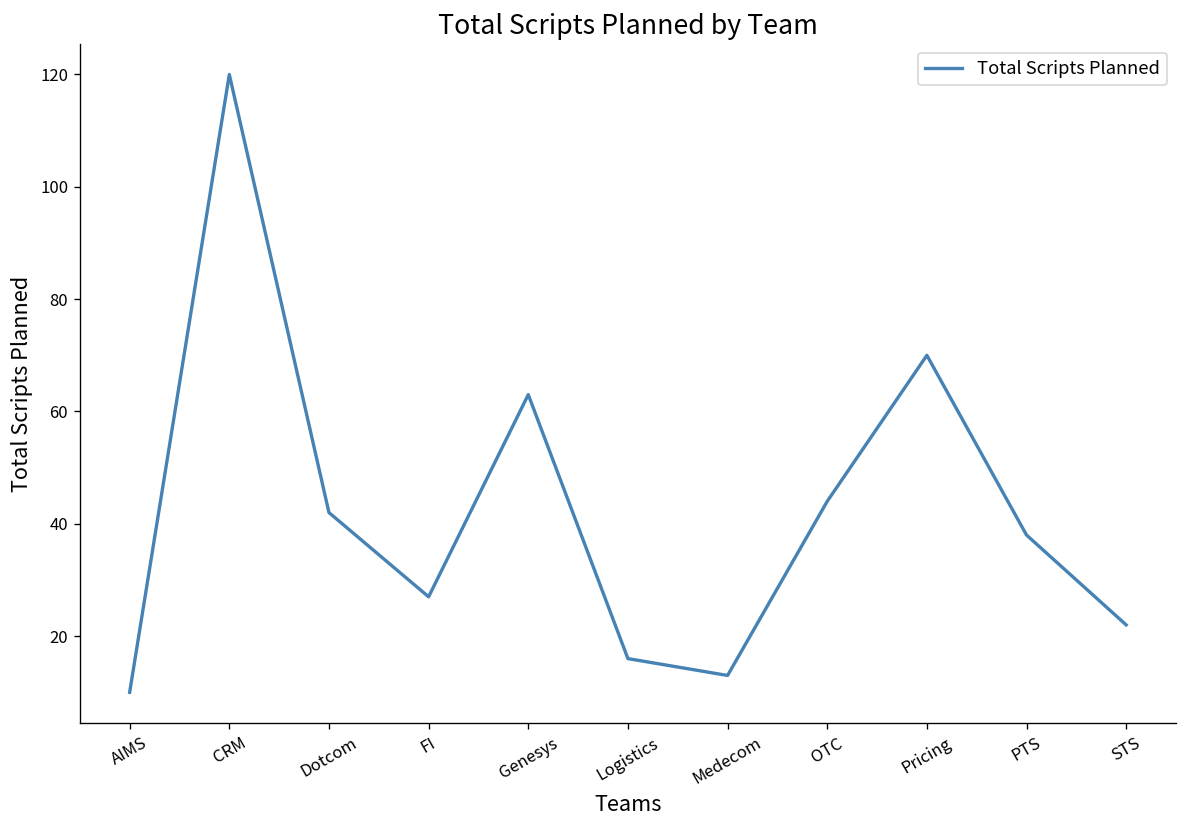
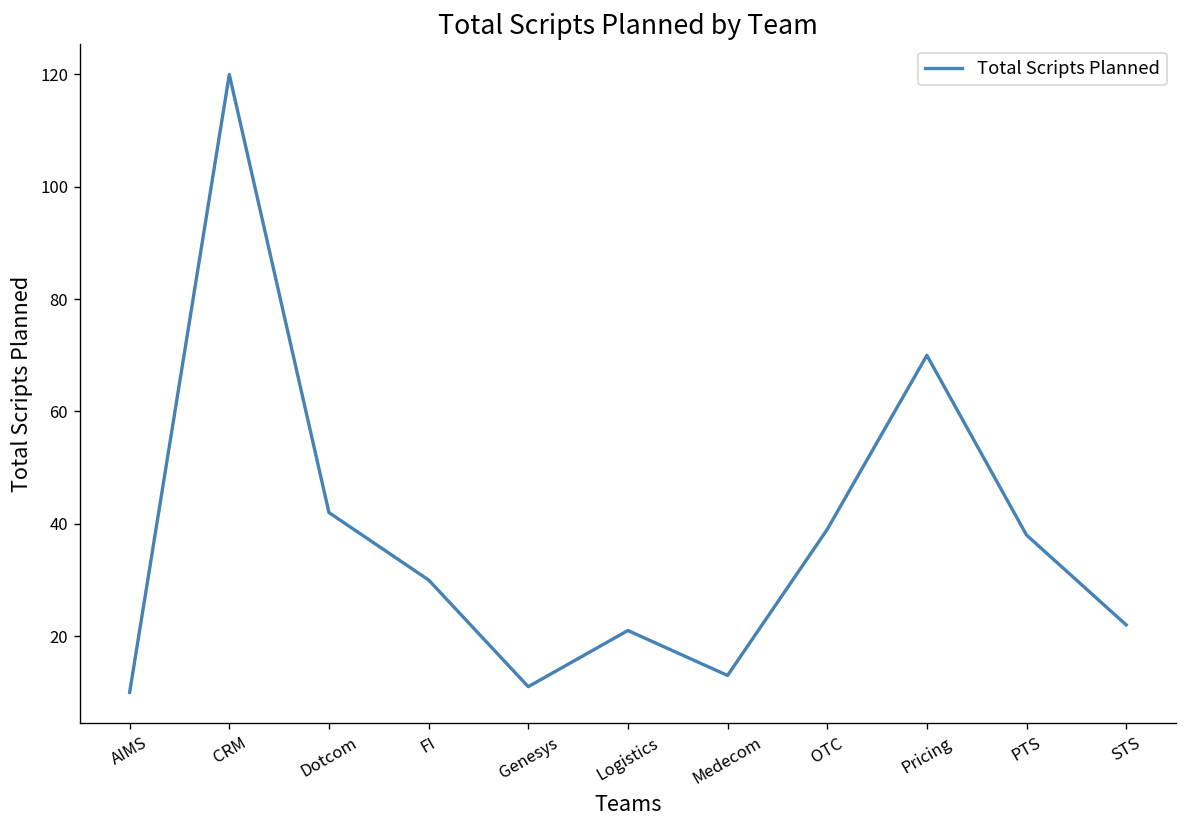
  {
    "AIMS": 10,
    "CRM": 120,
    "Dotcom": 42,
-   "FI": 27,
-   "Genesys": 63,
-   "Logistics": 16,
+   "FI": 30,
+   "Genesys": 11,
+   "Logistics": 21,
    "Medecom": 13,
-   "OTC": 44,
+   "OTC": 39,
    "Pricing": 70,
    "PTS": 38,
    "STS": 22
  }
